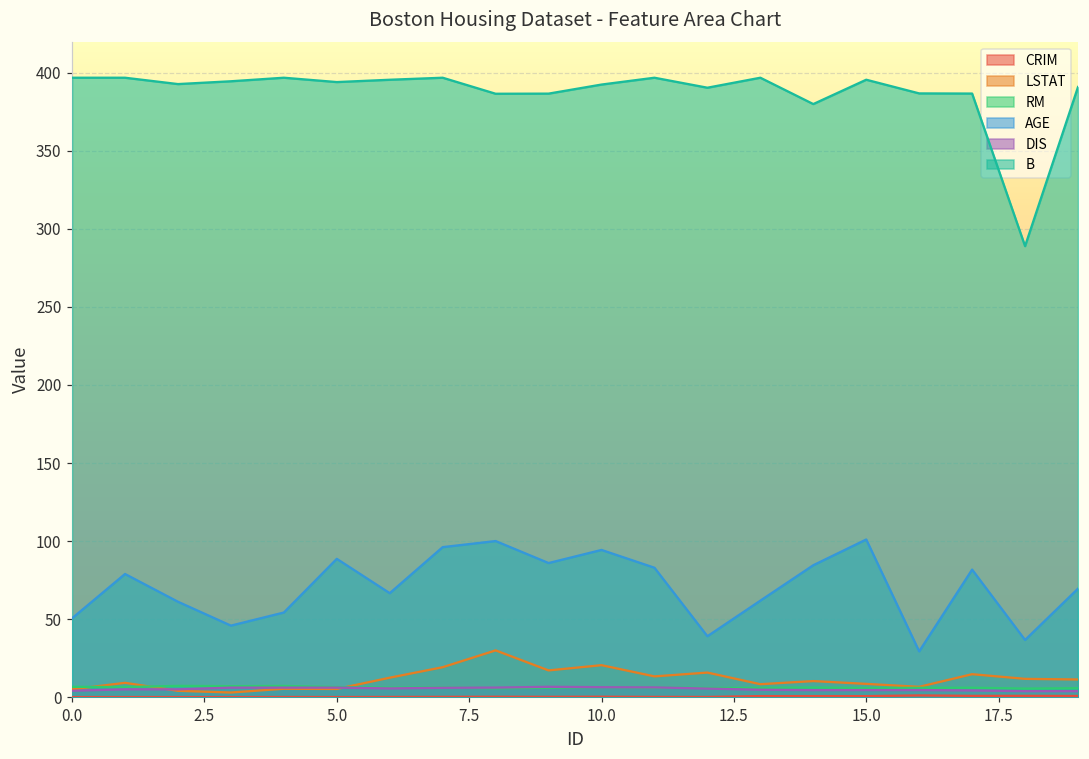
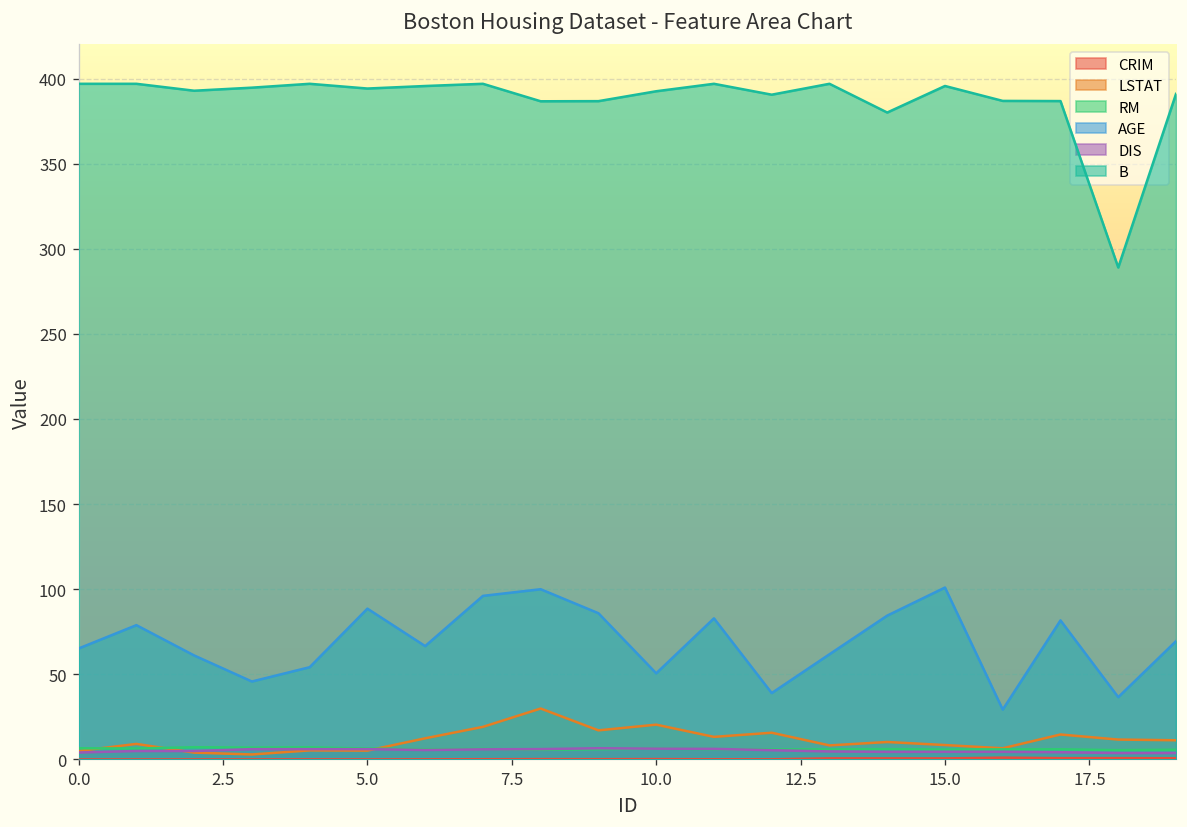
  {
    "AGE": {
-     "0.0": 51,
+     "0.0": 65,
      "5.0": 89,
-     "10.0": 94,
+     "10.0": 51,
      "15.0": 101
    }
  }
